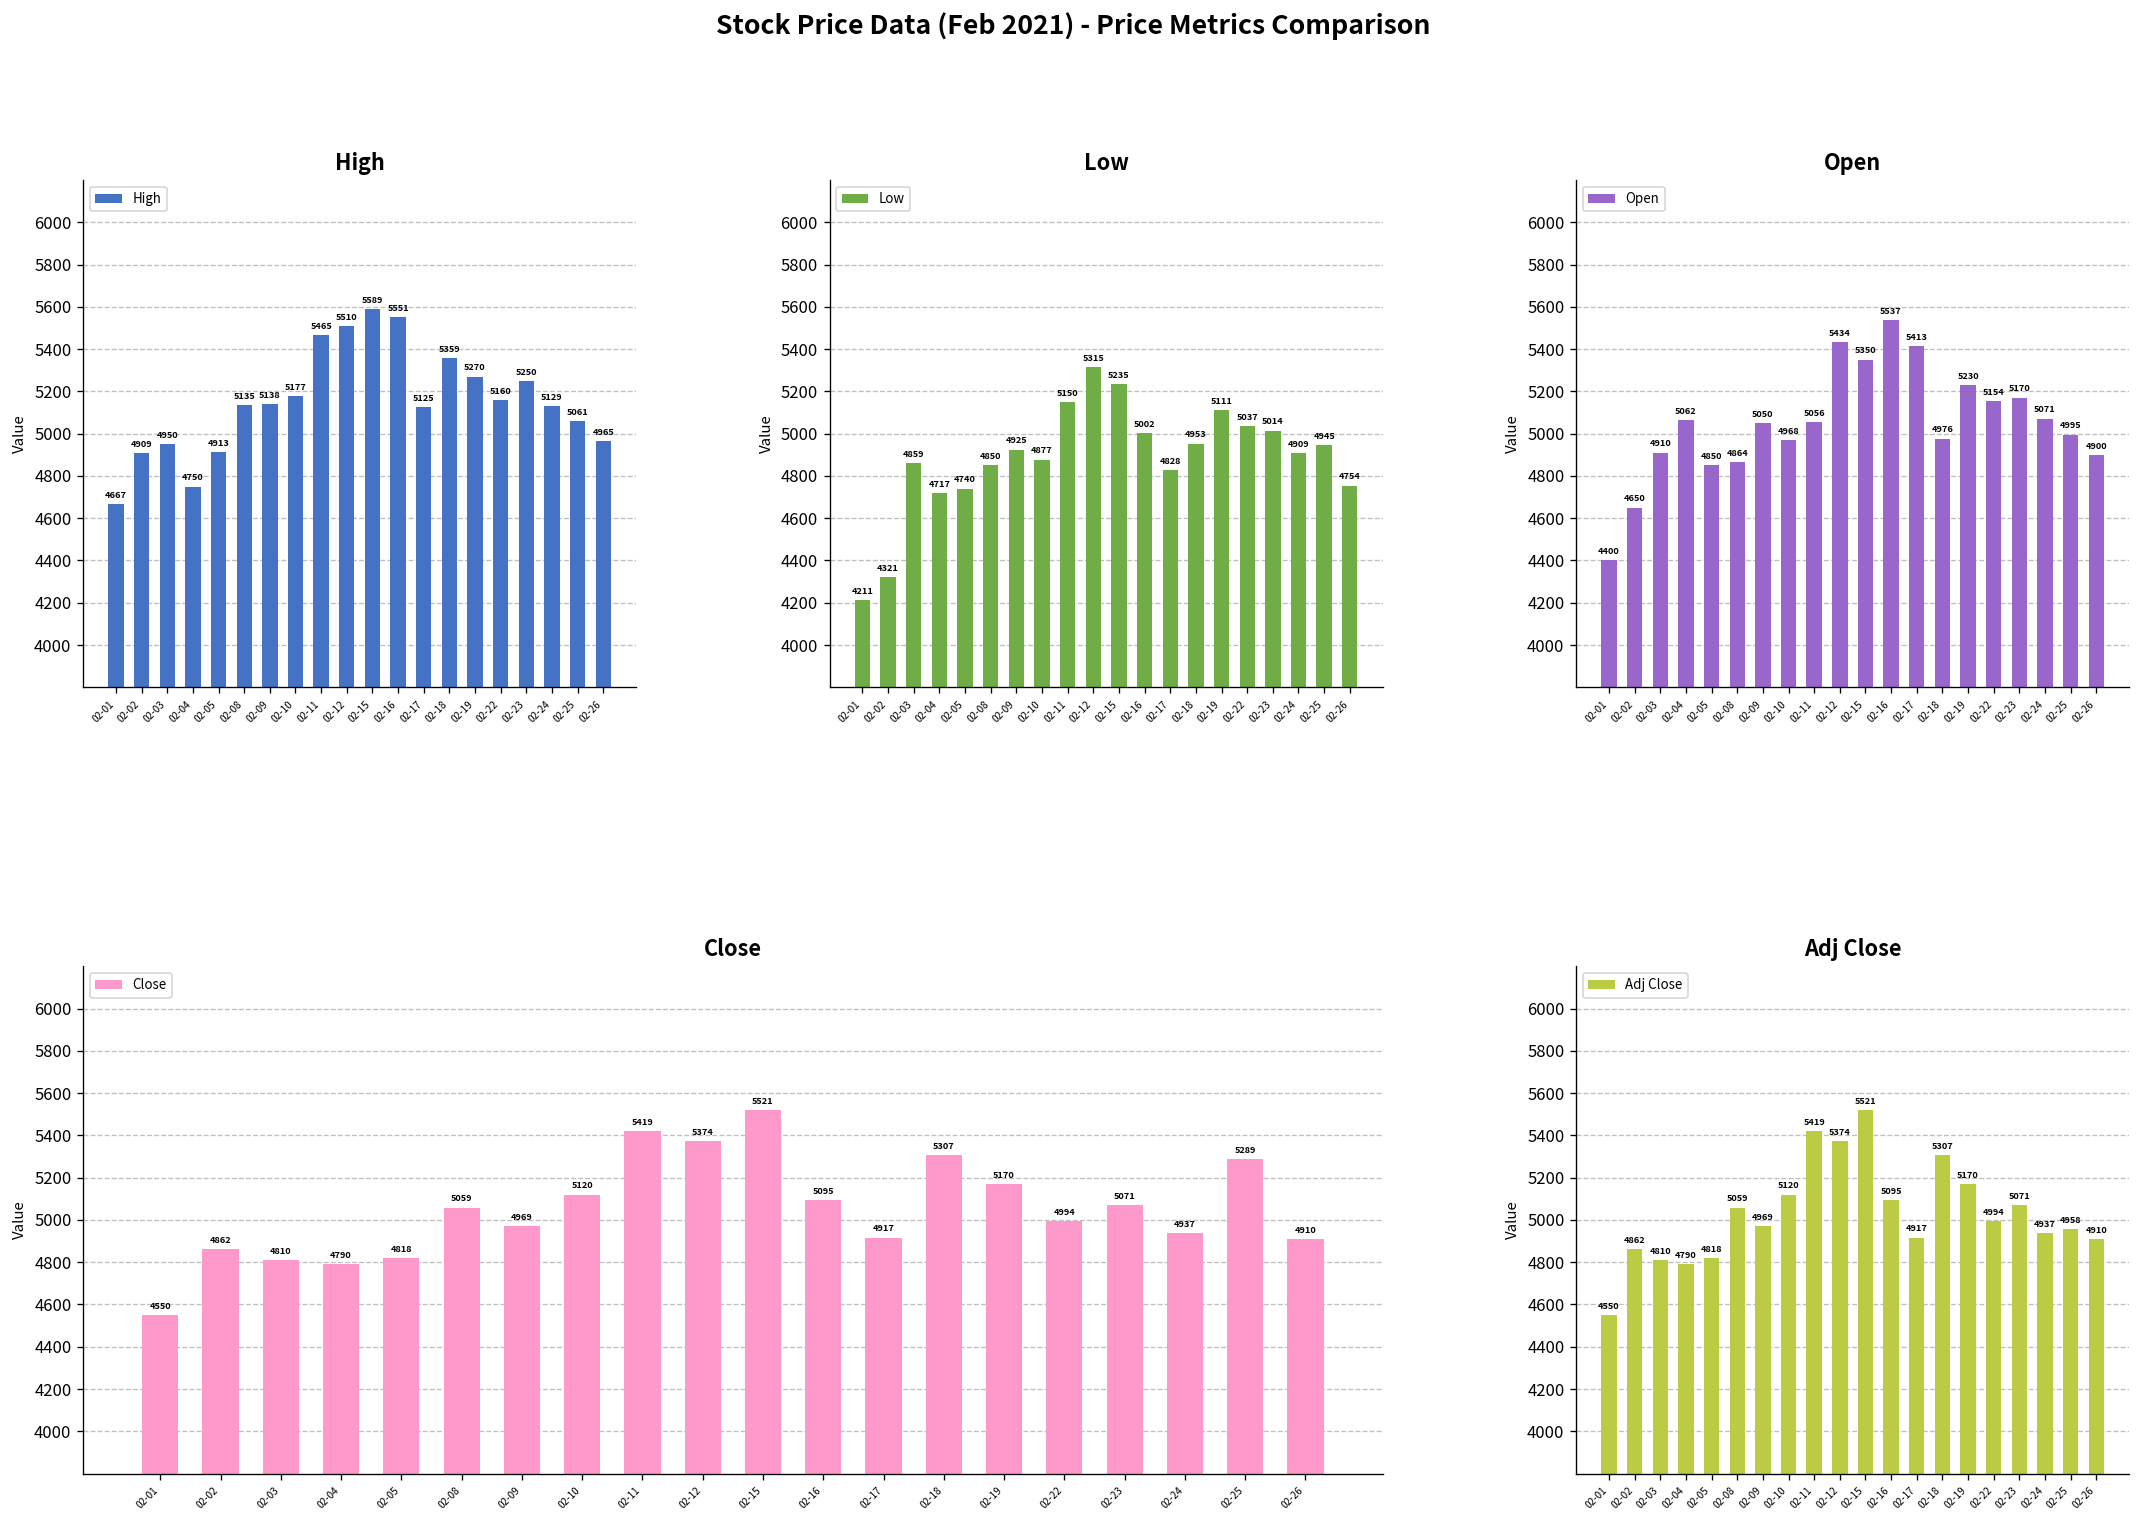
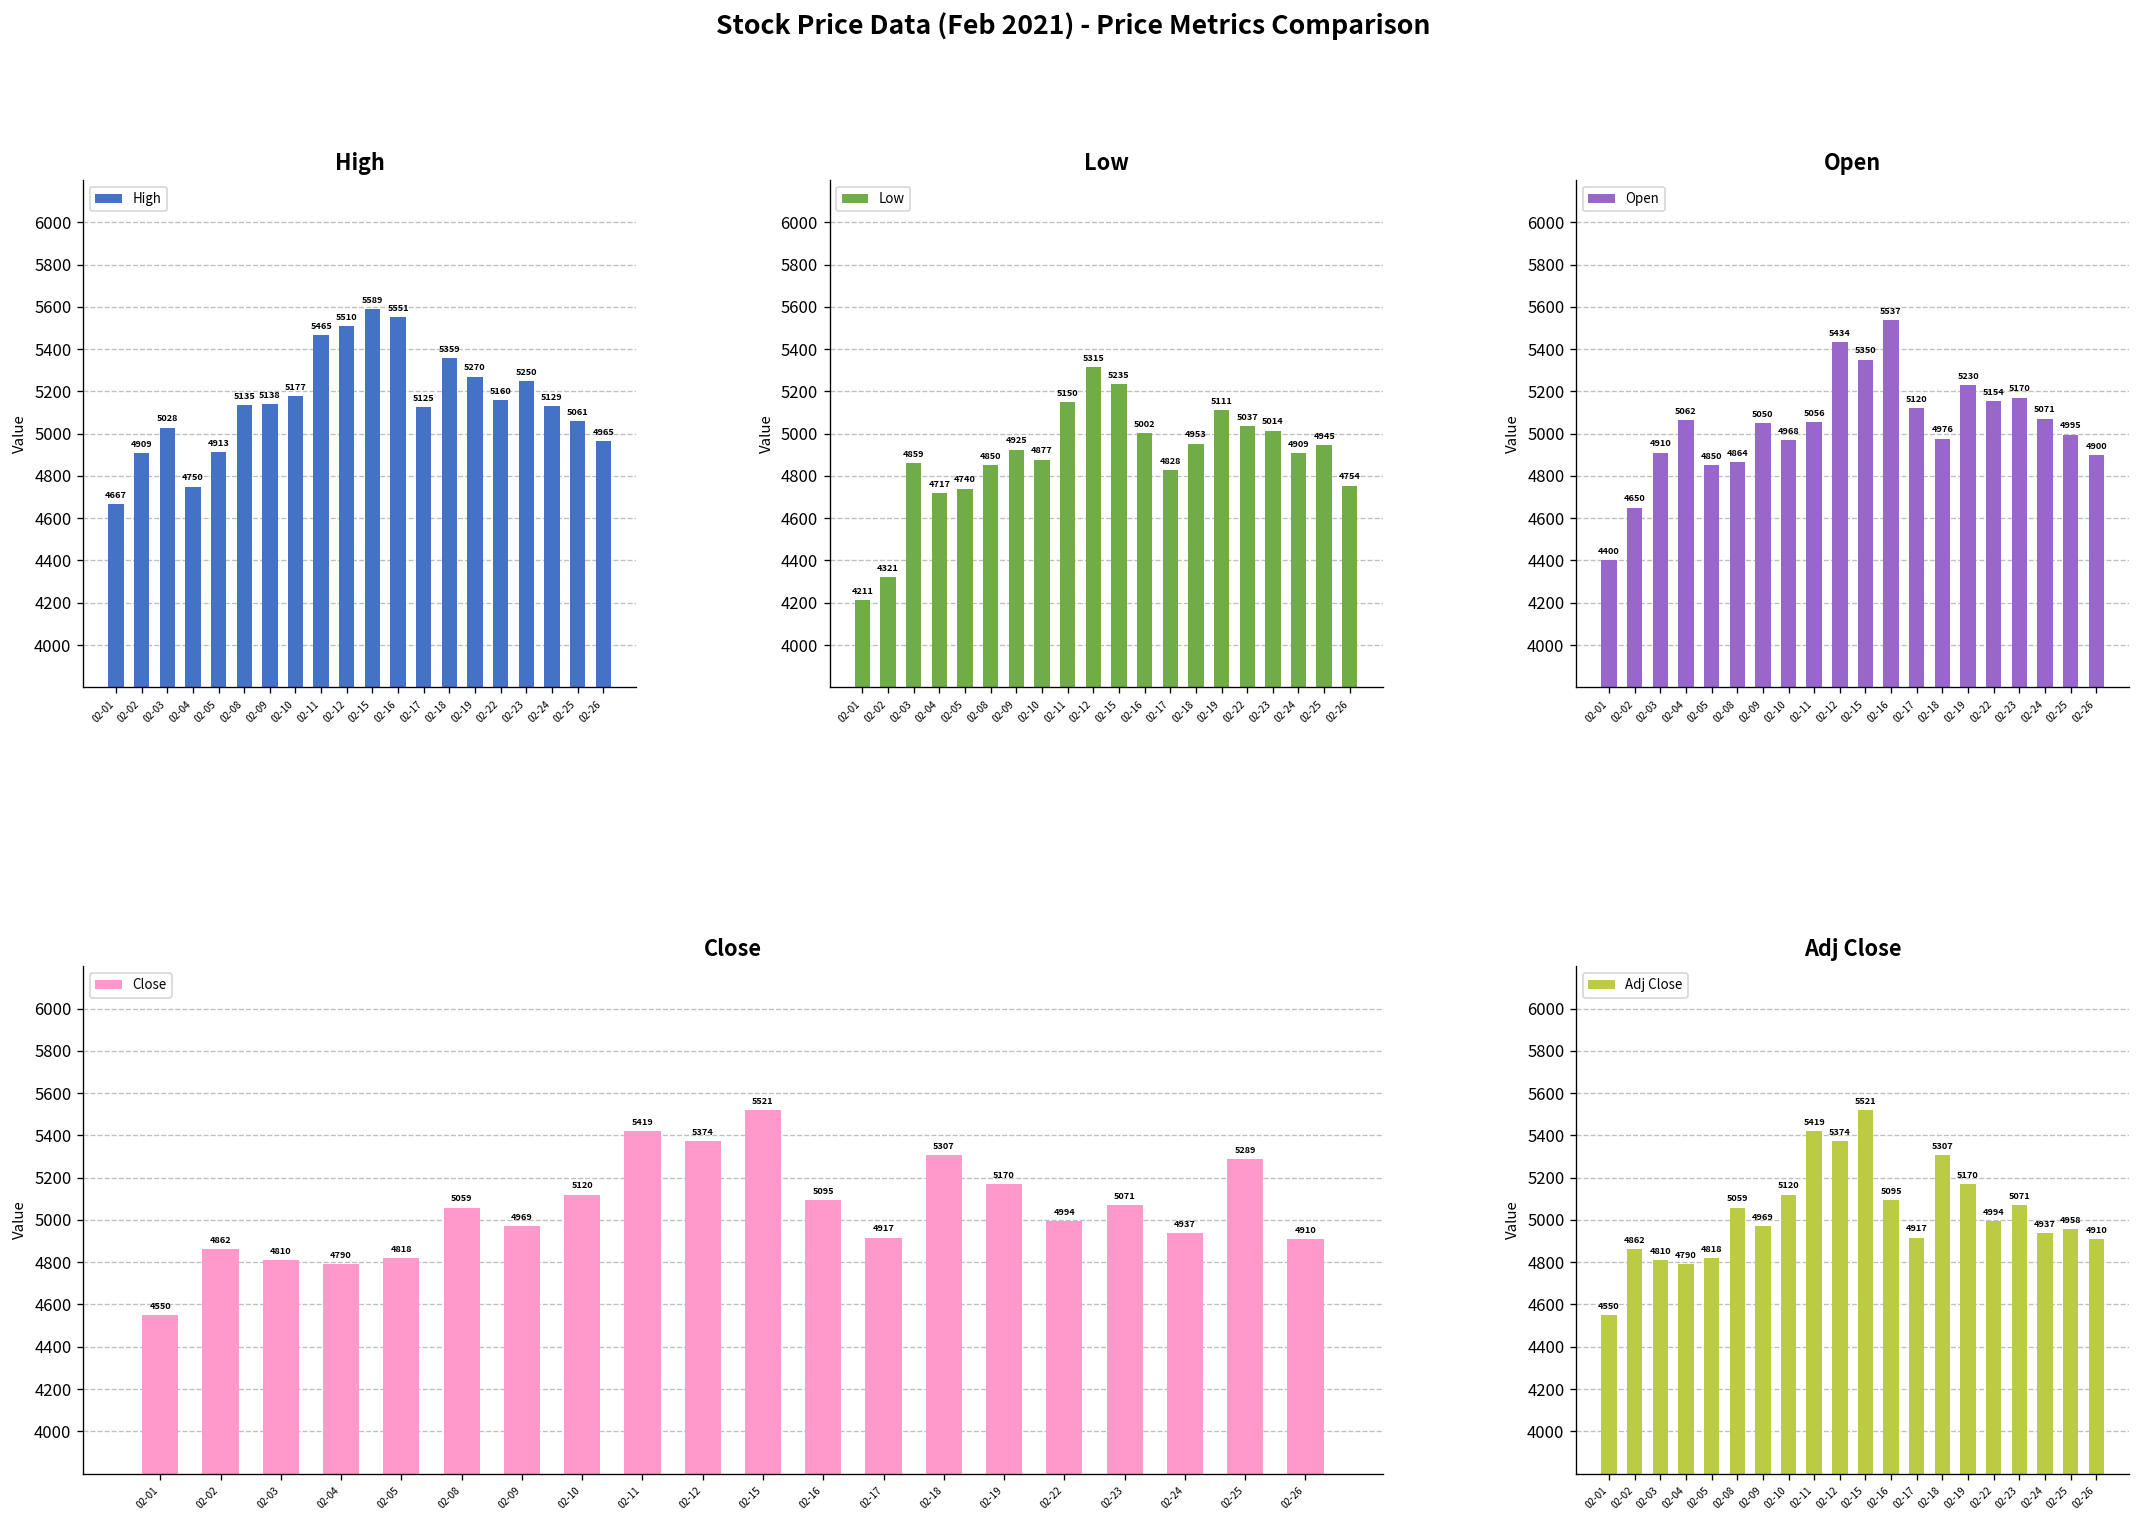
  {
    "High": {
      "02-01": 4667,
      "02-02": 4909,
-     "02-03": 4950,
+     "02-03": 5028,
      "02-04": 4750,
      "02-05": 4913,
      "02-08": 5135,
      "02-09": 5138,
      "02-10": 5177,
      "02-11": 5465,
      "02-12": 5510,
      "02-15": 5589,
      "02-16": 5551,
      "02-17": 5125,
      "02-18": 5359,
      "02-19": 5270,
      "02-22": 5160,
      "02-23": 5250,
      "02-24": 5129,
      "02-25": 5061,
      "02-26": 4965
    },
    "Low": {
      "02-01": 4211,
      "02-02": 4321,
      "02-03": 4859,
      "02-04": 4717,
      "02-05": 4740,
      "02-08": 4850,
      "02-09": 4925,
      "02-10": 4877,
      "02-11": 5150,
      "02-12": 5315,
      "02-15": 5235,
      "02-16": 5002,
      "02-17": 4828,
      "02-18": 4953,
      "02-19": 5111,
      "02-22": 5037,
      "02-23": 5014,
      "02-24": 4909,
      "02-25": 4945,
      "02-26": 4754
    },
    "Open": {
      "02-01": 4400,
      "02-02": 4650,
      "02-03": 4910,
      "02-04": 5062,
      "02-05": 4850,
      "02-08": 4864,
      "02-09": 5050,
      "02-10": 4968,
      "02-11": 5056,
      "02-12": 5434,
      "02-15": 5350,
      "02-16": 5537,
-     "02-17": 5413,
+     "02-17": 5120,
      "02-18": 4976,
      "02-19": 5230,
      "02-22": 5154,
      "02-23": 5170,
      "02-24": 5071,
      "02-25": 4995,
      "02-26": 4900
    },
    "Close": {
      "02-01": 4550,
      "02-02": 4862,
      "02-03": 4810,
      "02-04": 4790,
      "02-05": 4818,
      "02-08": 5059,
      "02-09": 4969,
      "02-10": 5120,
      "02-11": 5419,
      "02-12": 5374,
      "02-15": 5521,
      "02-16": 5095,
      "02-17": 4917,
      "02-18": 5307,
      "02-19": 5170,
      "02-22": 4994,
      "02-23": 5071,
      "02-24": 4937,
      "02-25": 5289,
      "02-26": 4910
    },
    "Adj Close": {
      "02-01": 4550,
      "02-02": 4862,
      "02-03": 4810,
      "02-04": 4790,
      "02-05": 4818,
      "02-08": 5059,
      "02-09": 4969,
      "02-10": 5120,
      "02-11": 5419,
      "02-12": 5374,
      "02-15": 5521,
      "02-16": 5095,
      "02-17": 4917,
      "02-18": 5307,
      "02-19": 5170,
      "02-22": 4994,
      "02-23": 5071,
      "02-24": 4937,
      "02-25": 4958,
      "02-26": 4910
    }
  }
